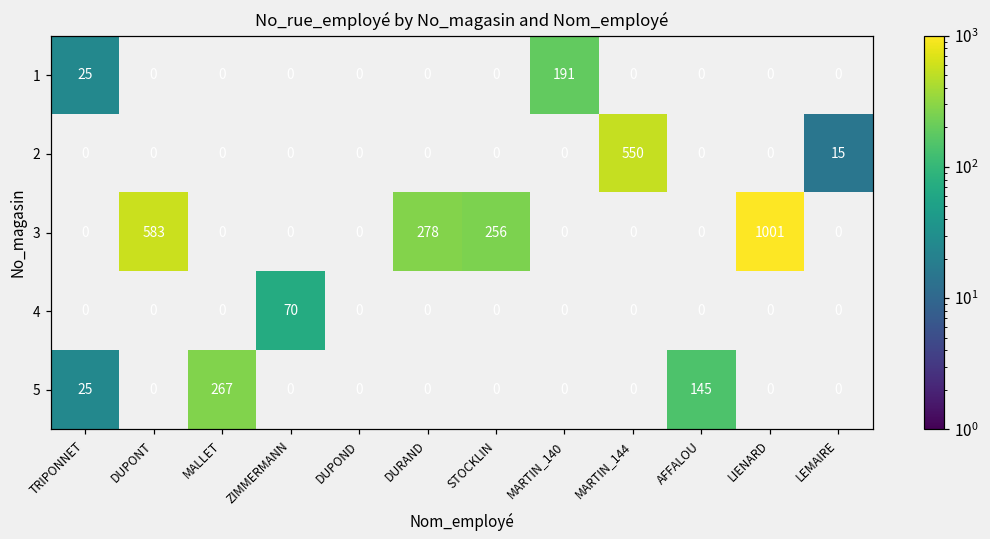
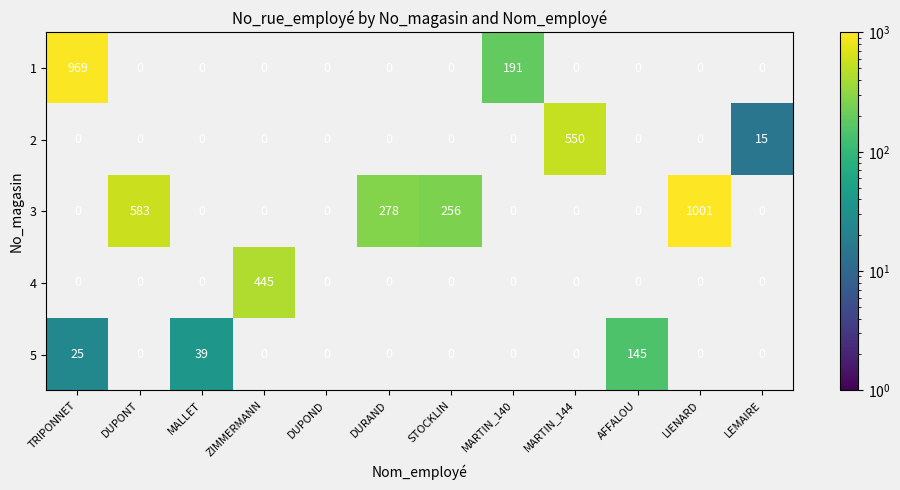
  {
    "1": {
-     "TRIPONNET": 25,
+     "TRIPONNET": 969,
      "MARTIN_140": 191
    },
    "2": {
      "MARTIN_144": 550,
      "LEMAIRE": 15
    },
    "3": {
      "DUPONT": 583,
      "DURAND": 278,
      "STOCKLIN": 256,
      "LIENARD": 1001
    },
    "4": {
-     "ZIMMERMANN": 70
+     "ZIMMERMANN": 445
    },
    "5": {
      "TRIPONNET": 25,
-     "MALLET": 267,
+     "MALLET": 39,
      "AFFALOU": 145
    }
  }
